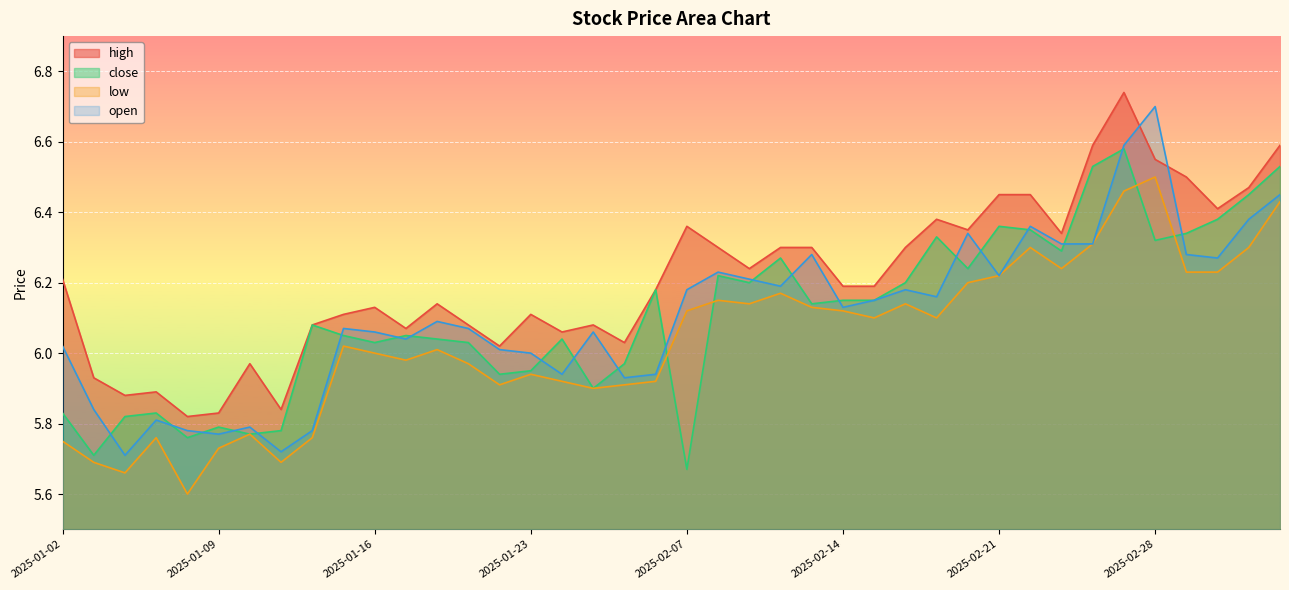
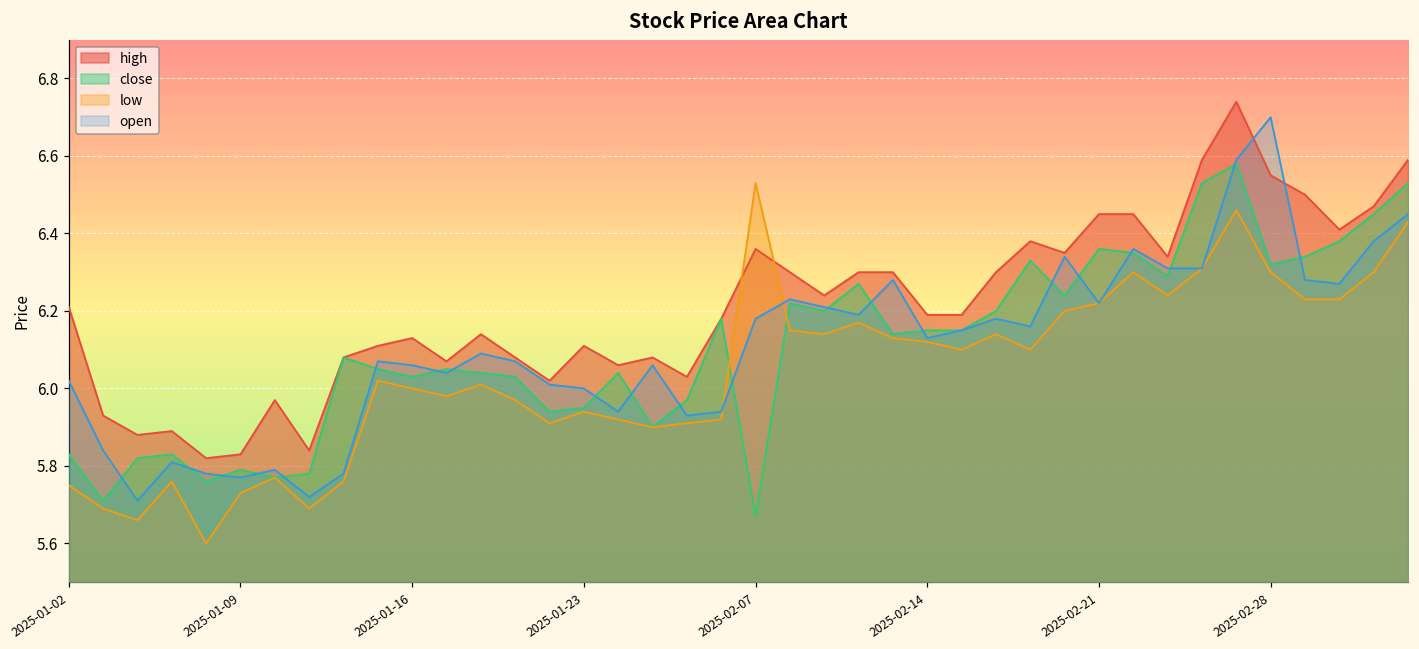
  {
    "high": {
      "2025-01-02": 6.21,
      "2025-01-09": 5.83,
      "2025-01-16": 6.13,
      "2025-01-23": 6.11,
      "2025-02-07": 6.36,
      "2025-02-14": 6.19,
      "2025-02-21": 6.45,
      "2025-02-28": 6.55
    },
    "close": {
      "2025-01-02": 5.83,
      "2025-01-09": 5.79,
      "2025-01-16": 6.03,
      "2025-01-23": 5.95,
      "2025-02-07": 5.67,
      "2025-02-14": 6.15,
      "2025-02-21": 6.36,
      "2025-02-28": 6.32
    },
    "low": {
      "2025-01-02": 5.75,
      "2025-01-09": 5.73,
      "2025-01-16": 6.00,
      "2025-01-23": 5.94,
-     "2025-02-07": 6.12,
+     "2025-02-07": 6.53,
      "2025-02-14": 6.12,
-     "2025-02-28": 6.5
+     "2025-02-28": 6.3
    },
    "open": {
      "2025-01-02": 6.02,
      "2025-01-09": 5.77,
      "2025-01-16": 6.06,
      "2025-01-23": 6.00,
      "2025-02-07": 6.18,
      "2025-02-14": 6.13,
      "2025-02-28": 6.70
    }
  }
